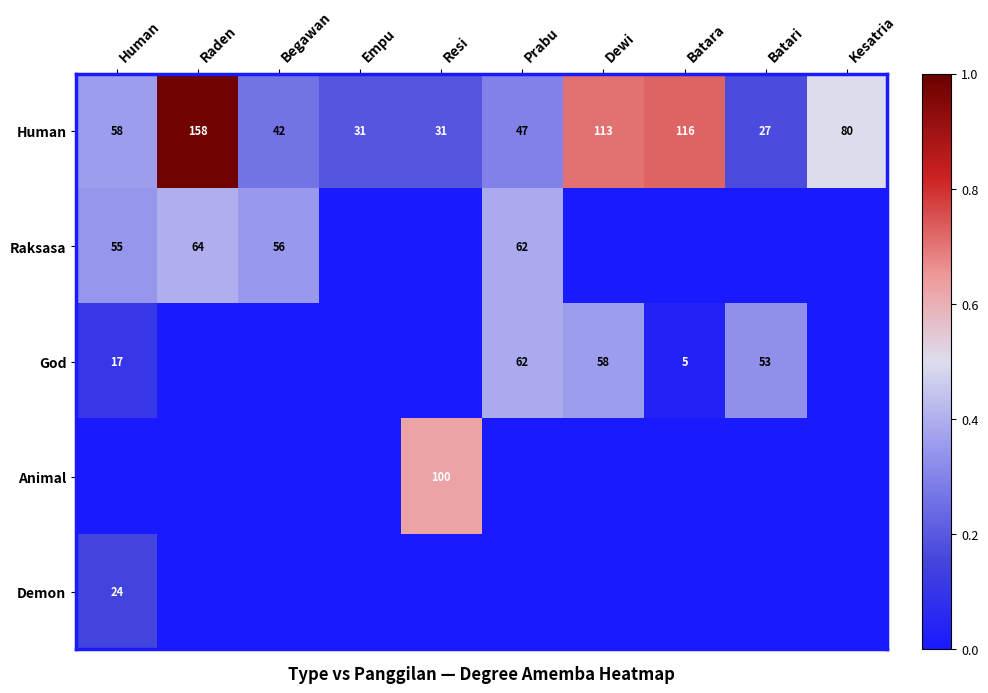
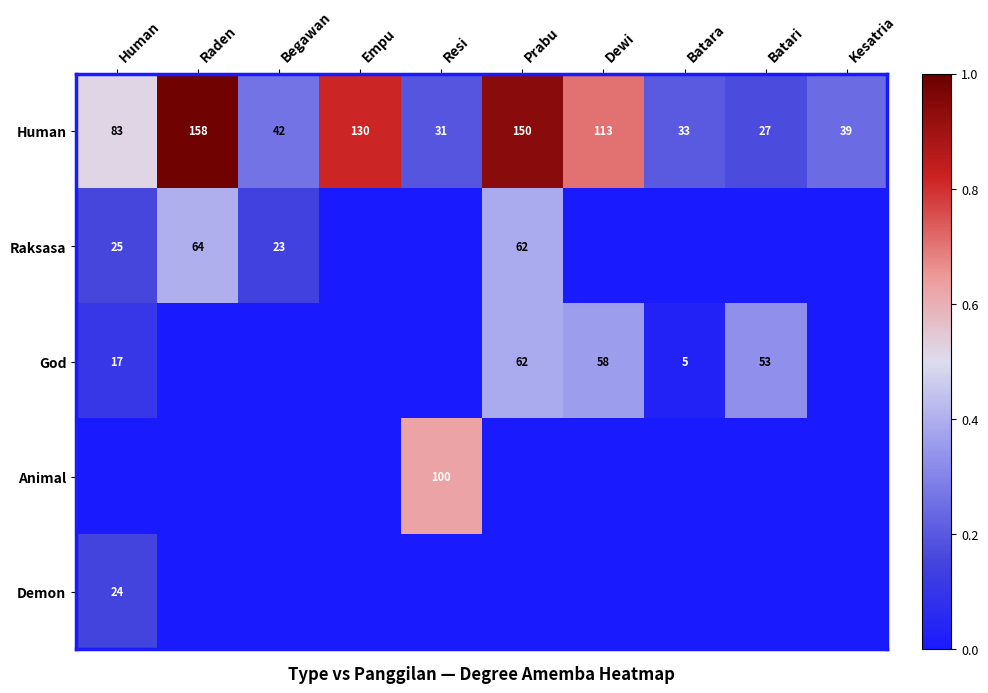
  {
    "Human": {
-     "Human": 58,
+     "Human": 83,
      "Raden": 158,
      "Begawan": 42,
-     "Empu": 31,
+     "Empu": 130,
      "Resi": 31,
-     "Prabu": 47,
+     "Prabu": 150,
      "Dewi": 113,
-     "Batara": 116,
+     "Batara": 33,
      "Batari": 27,
-     "Kesatria": 80
+     "Kesatria": 39
    },
    "Raksasa": {
-     "Human": 55,
+     "Human": 25,
      "Raden": 64,
-     "Begawan": 56,
+     "Begawan": 23,
      "Prabu": 62
    },
    "God": {
      "Human": 17,
      "Prabu": 62,
      "Dewi": 58,
      "Batara": 5,
      "Batari": 53
    },
    "Animal": {
      "Resi": 100
    },
    "Demon": {
      "Human": 24
    }
  }
